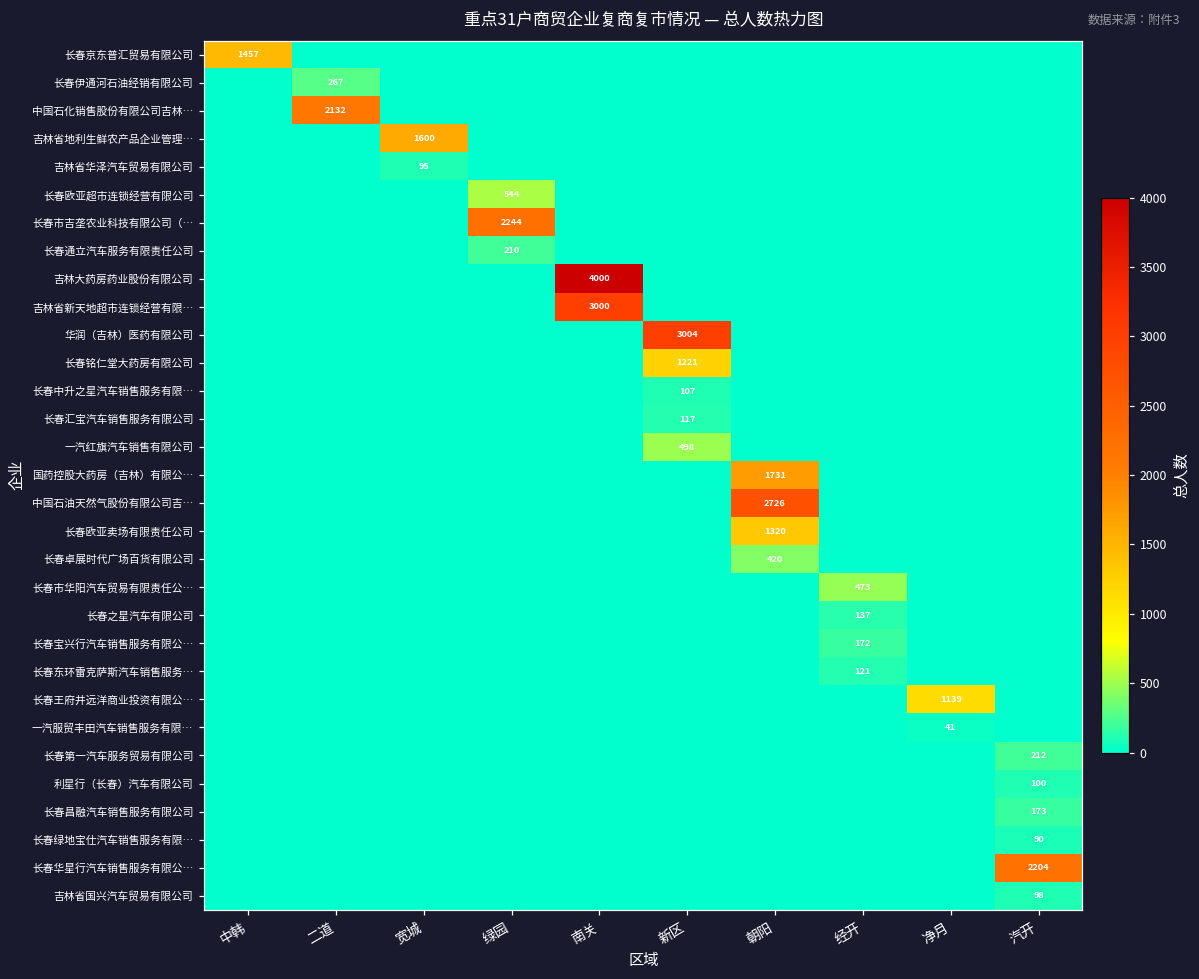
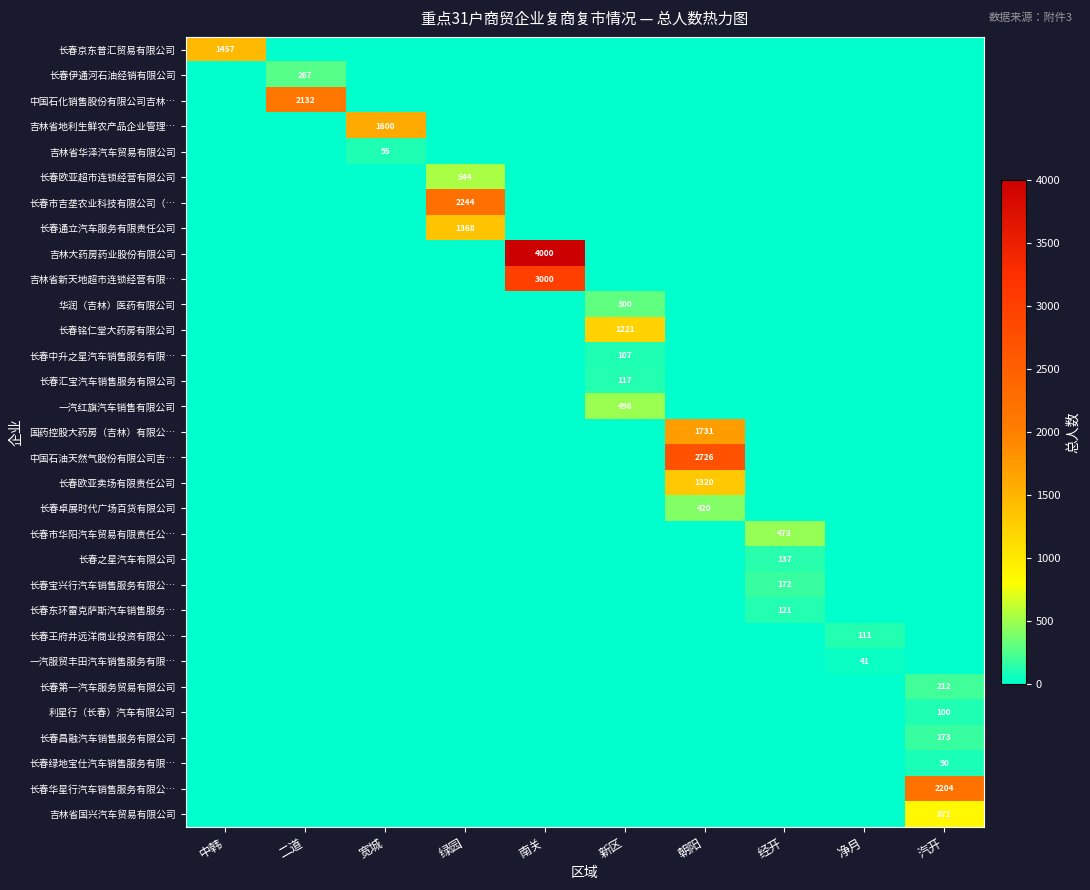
  {
    "长春京东普汇贸易有限公司": {
      "中韩": 1457
    },
    "长春伊通河石油经销有限公司": {
      "二道": 267
    },
    "中国石化销售股份有限公司吉林…": {
      "二道": 2132
    },
    "吉林省地利生鲜农产品企业管理…": {
      "宽城": 1600
    },
    "吉林省华泽汽车贸易有限公司": {
      "宽城": 95
    },
    "长春欧亚超市连锁经营有限公司": {
      "绿园": 544
    },
    "长春市吉垄农业科技有限公司（…": {
      "绿园": 2244
    },
    "长春通立汽车服务有限责任公司": {
-     "绿园": 210
+     "绿园": 1368
    },
    "吉林大药房药业股份有限公司": {
      "南关": 4000
    },
    "吉林省新天地超市连锁经营有限…": {
      "南关": 3000
    },
    "华润（吉林）医药有限公司": {
-     "新区": 3004
+     "新区": 300
    },
    "长春铭仁堂大药房有限公司": {
      "新区": 1221
    },
    "长春中升之星汽车销售服务有限…": {
      "新区": 107
    },
    "长春汇宝汽车销售服务有限公司": {
      "新区": 117
    },
    "一汽红旗汽车销售有限公司": {
      "新区": 498
    },
    "国药控股大药房（吉林）有限公…": {
      "朝阳": 1731
    },
    "中国石油天然气股份有限公司吉…": {
      "朝阳": 2726
    },
    "长春欧亚卖场有限责任公司": {
      "朝阳": 1320
    },
    "长春卓展时代广场百货有限公司": {
      "朝阳": 420
    },
    "长春市华阳汽车贸易有限责任公…": {
      "经开": 473
    },
    "长春之星汽车有限公司": {
      "经开": 137
    },
    "长春宝兴行汽车销售服务有限公…": {
      "经开": 172
    },
    "长春东环雷克萨斯汽车销售服务…": {
      "经开": 121
    },
    "长春王府井远洋商业投资有限公…": {
-     "净月": 1139
+     "净月": 111
    },
    "一汽服贸丰田汽车销售服务有限…": {
      "净月": 41
    },
    "长春第一汽车服务贸易有限公司": {
      "汽开": 212
    },
    "利星行（长春）汽车有限公司": {
      "汽开": 100
    },
    "长春昌融汽车销售服务有限公司": {
      "汽开": 173
    },
    "长春绿地宝仕汽车销售服务有限…": {
      "汽开": 90
    },
    "长春华星行汽车销售服务有限公…": {
      "汽开": 2204
    },
    "吉林省国兴汽车贸易有限公司": {
-     "汽开": 98
+     "汽开": 871
    }
  }
